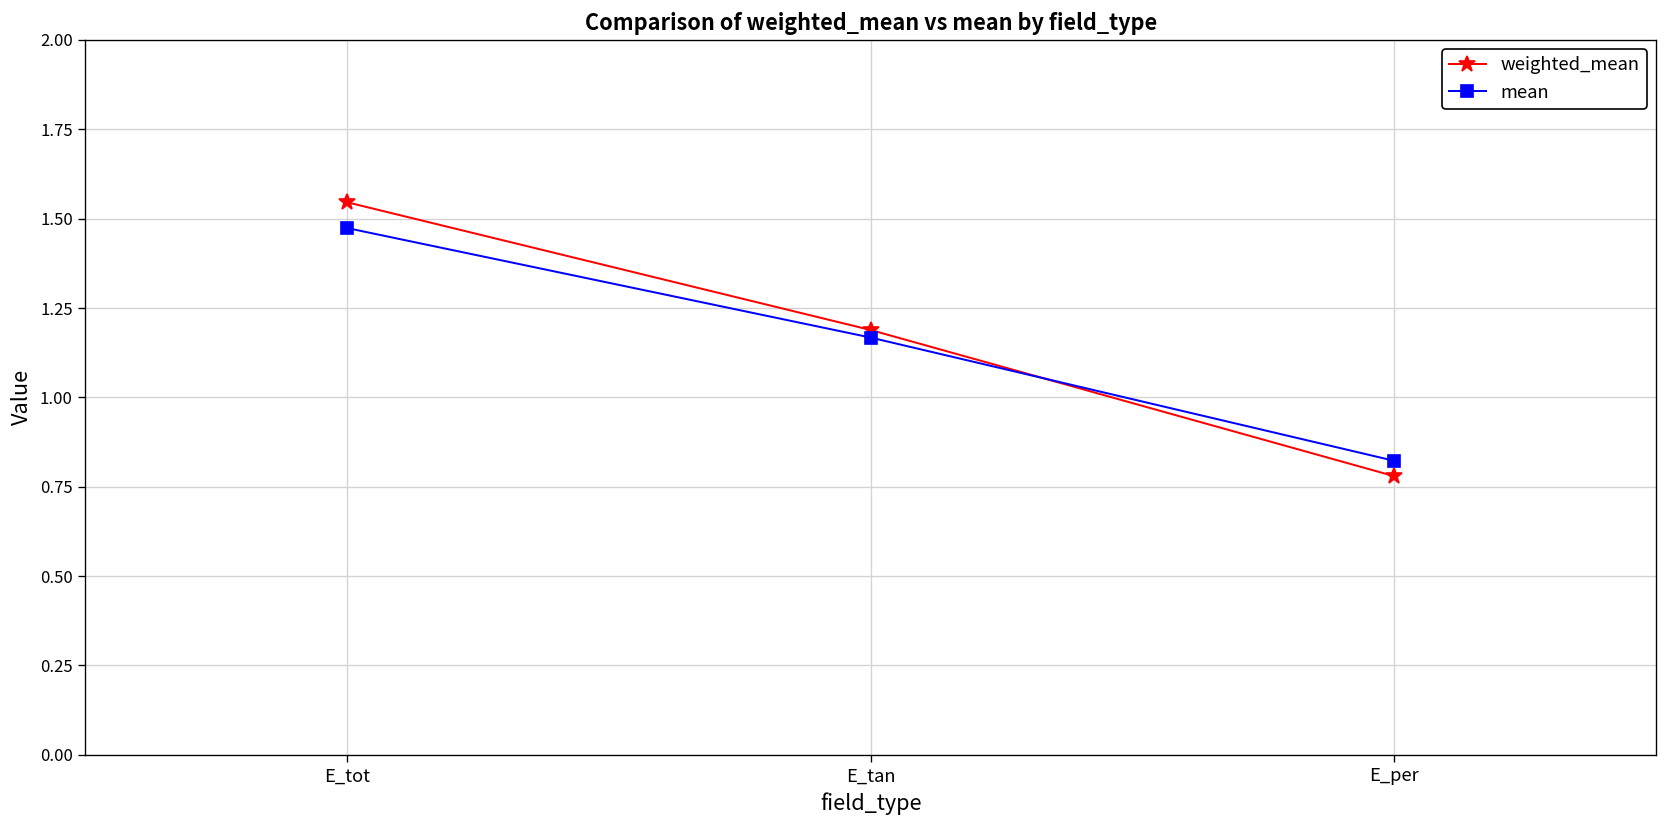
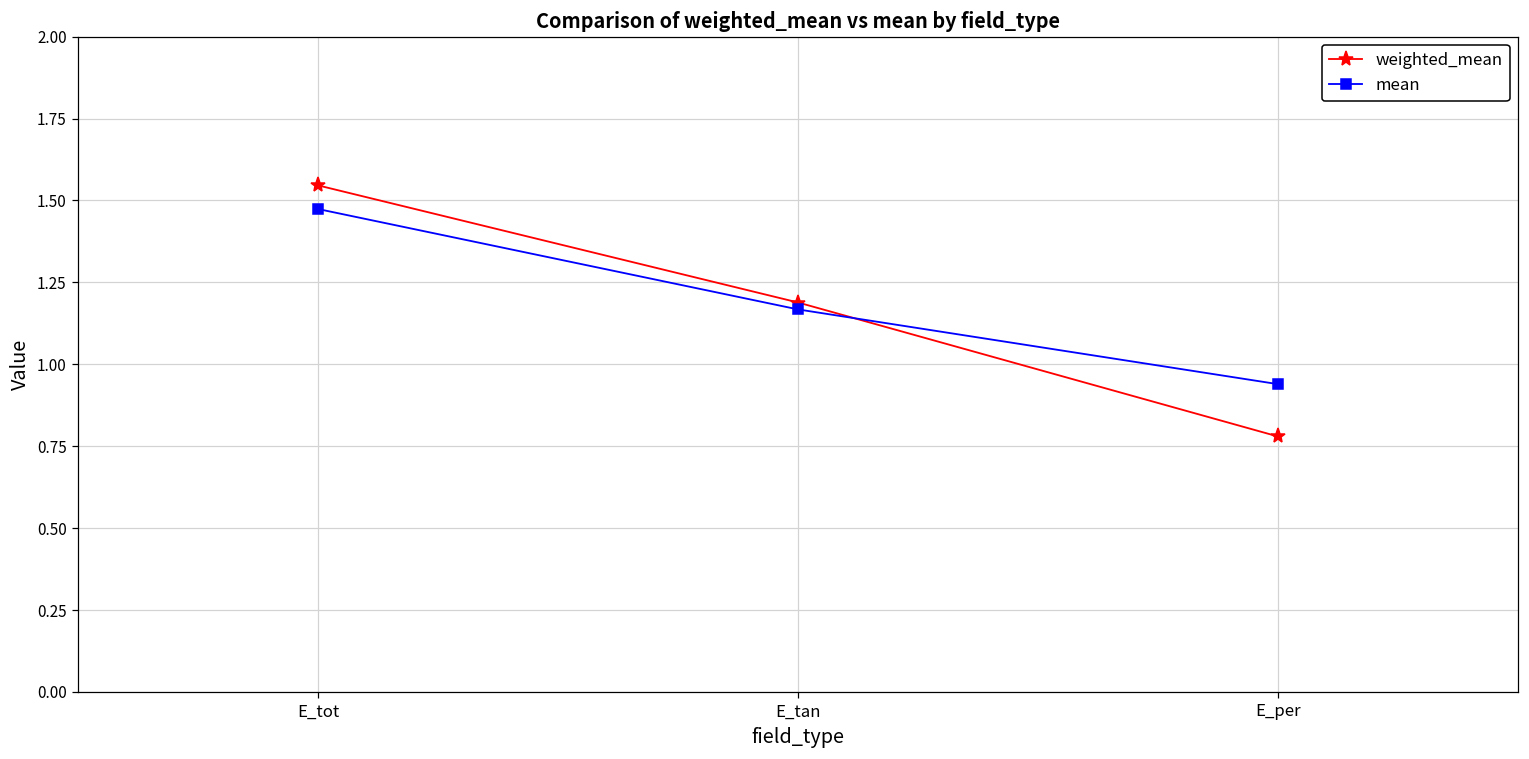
  {
    "weighted_mean": {
      "E_tot": 1.55,
      "E_tan": 1.19,
      "E_per": 0.78
    },
    "mean": {
      "E_tot": 1.47,
      "E_tan": 1.17,
-     "E_per": 0.82
+     "E_per": 0.94
    }
  }
